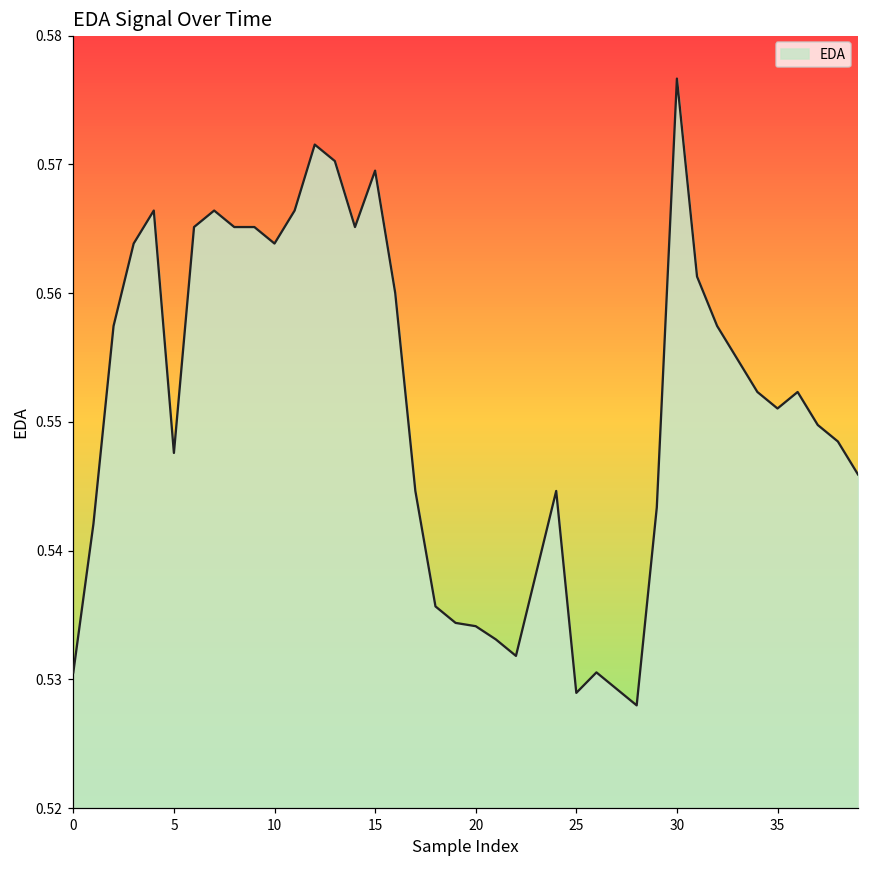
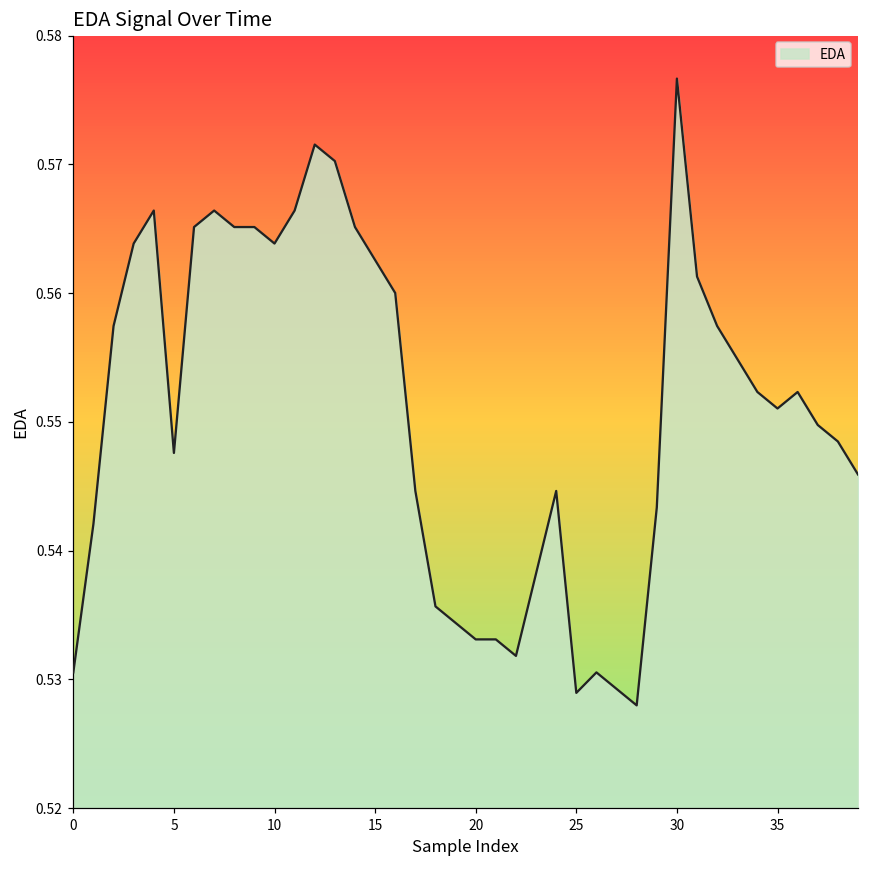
  {
    "0": 0.5305,
    "5": 0.5476,
    "10": 0.5638,
-   "15": 0.5695,
-   "20": 0.5341,
+   "15": 0.5626,
+   "20": 0.5331,
    "25": 0.5290,
    "30": 0.5767,
    "35": 0.5510
  }
